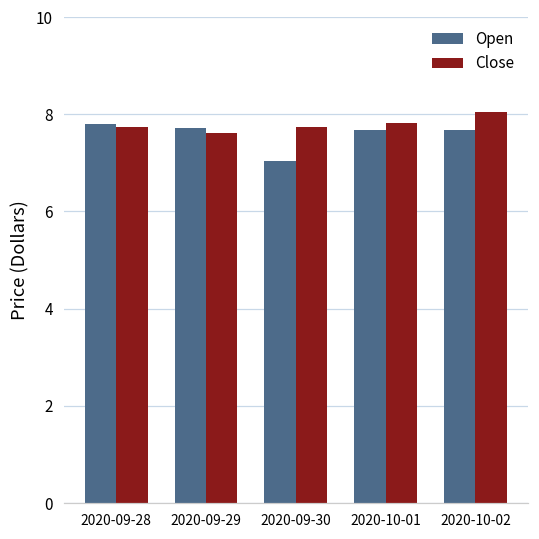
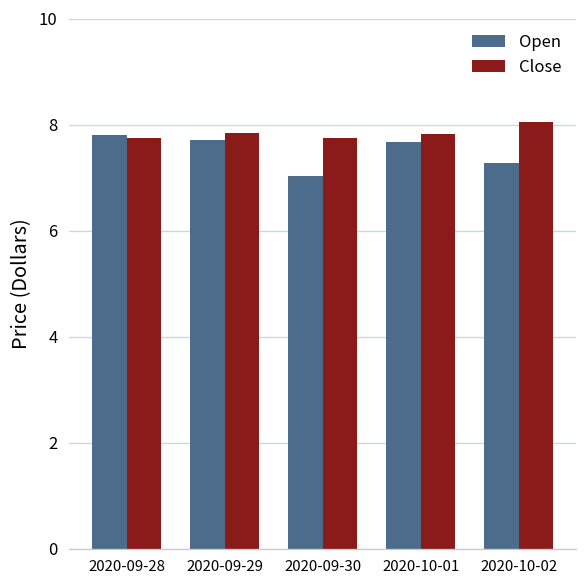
  {
    "Open": {
      "2020-09-28": 7.8,
      "2020-09-29": 7.7,
      "2020-09-30": 7.0,
      "2020-10-01": 7.7,
-     "2020-10-02": 7.7
+     "2020-10-02": 7.3
    },
    "Close": {
      "2020-09-28": 7.7,
-     "2020-09-29": 7.6,
+     "2020-09-29": 7.8,
      "2020-09-30": 7.7,
      "2020-10-01": 7.8,
      "2020-10-02": 8.1
    }
  }
